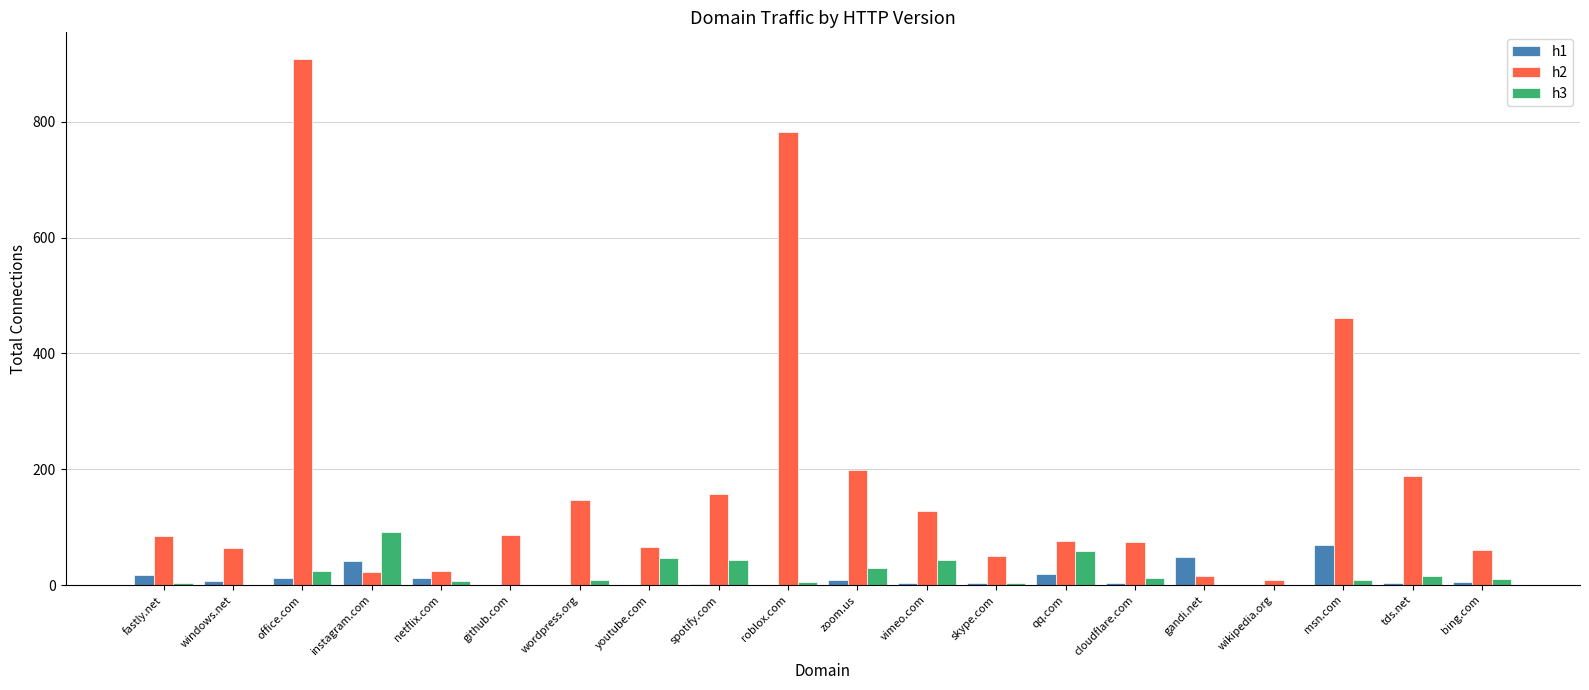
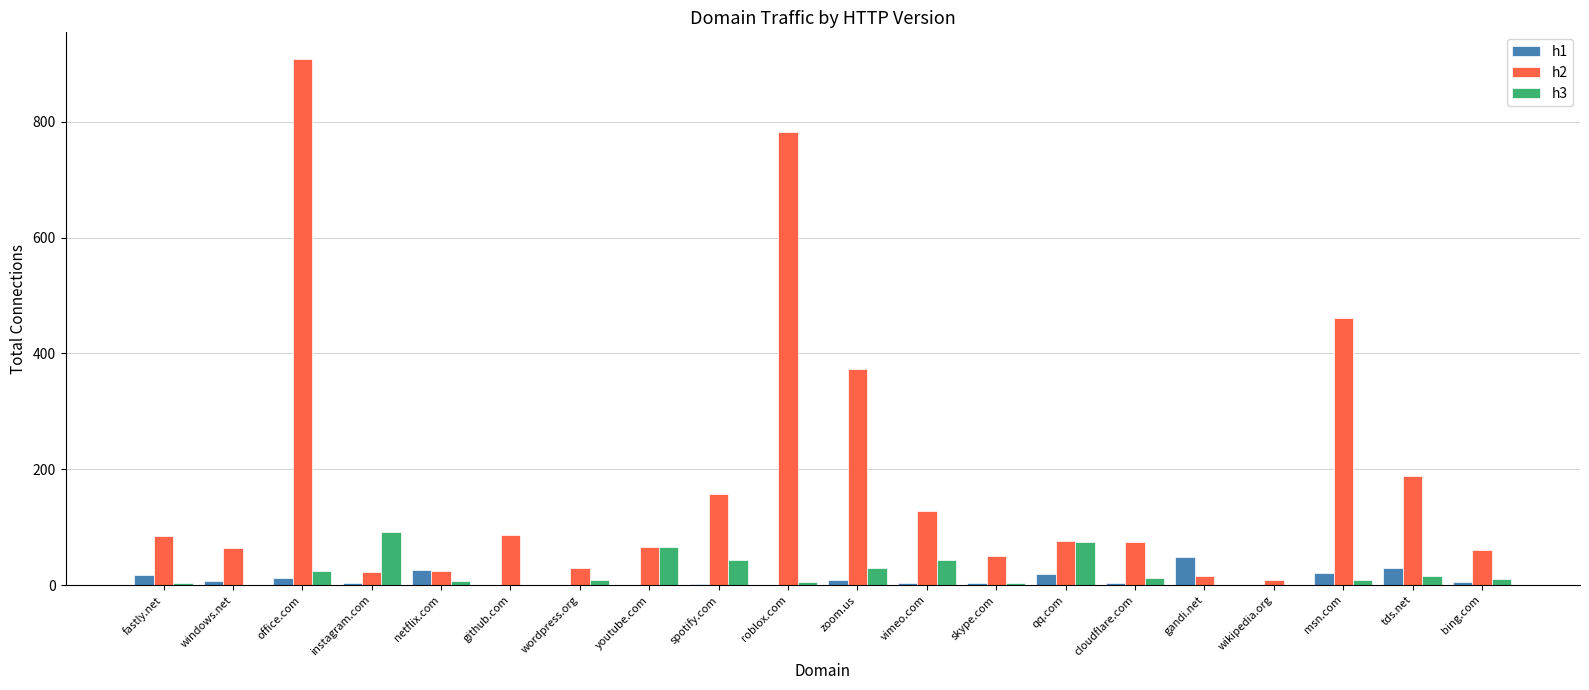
  {
    "h1": {
      "fastly.net": 20,
      "windows.net": 10,
      "office.com": 10,
-     "instagram.com": 40,
-     "netflix.com": 10,
+     "instagram.com": 0,
+     "netflix.com": 30,
      "github.com": 0,
      "wordpress.org": 0,
      "youtube.com": 0,
      "roblox.com": 0,
      "zoom.us": 10,
      "qq.com": 20,
      "gandi.net": 50,
      "wikipedia.org": 0,
-     "msn.com": 70,
-     "tds.net": 0,
+     "msn.com": 20,
+     "tds.net": 30,
      "bing.com": 10
    },
    "h2": {
      "fastly.net": 80,
      "windows.net": 60,
      "office.com": 910,
      "instagram.com": 20,
      "netflix.com": 20,
      "github.com": 90,
-     "wordpress.org": 150,
+     "wordpress.org": 30,
      "youtube.com": 70,
      "spotify.com": 160,
      "roblox.com": 780,
-     "zoom.us": 200,
+     "zoom.us": 370,
      "vimeo.com": 130,
      "skype.com": 50,
      "qq.com": 80,
      "cloudflare.com": 80,
      "gandi.net": 20,
      "wikipedia.org": 10,
      "msn.com": 460,
      "tds.net": 190,
      "bing.com": 60
    },
    "h3": {
      "windows.net": 0,
      "office.com": 30,
      "instagram.com": 90,
      "netflix.com": 10,
      "github.com": 0,
      "wordpress.org": 10,
-     "youtube.com": 50,
+     "youtube.com": 70,
      "spotify.com": 40,
      "roblox.com": 10,
      "zoom.us": 30,
      "vimeo.com": 40,
-     "qq.com": 60,
+     "qq.com": 80,
      "cloudflare.com": 10,
      "gandi.net": 0,
      "wikipedia.org": 0,
      "msn.com": 10,
      "tds.net": 20,
      "bing.com": 10
    }
  }
